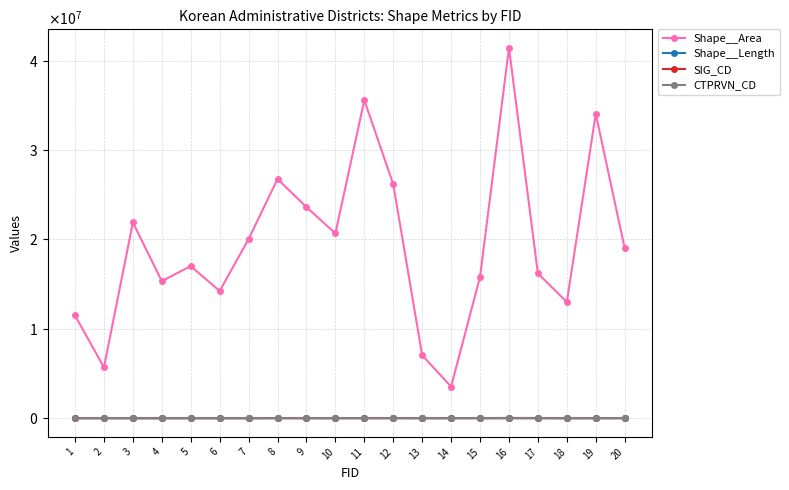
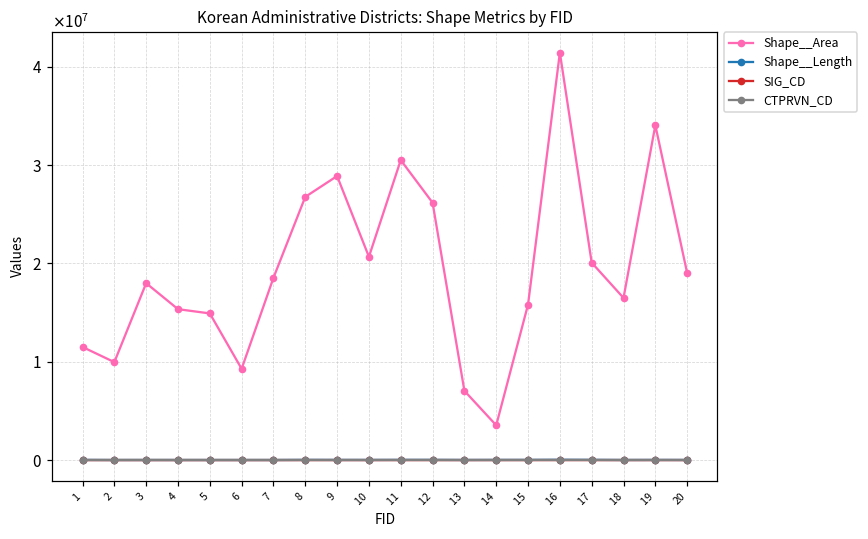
  {
    "Shape__Area": {
      "1": 12000000,
-     "2": 6000000,
-     "3": 22000000,
+     "2": 10000000,
+     "3": 18000000,
      "4": 15000000,
-     "5": 17000000,
-     "6": 14000000,
-     "7": 20000000,
+     "5": 15000000,
+     "6": 9000000,
+     "7": 19000000,
      "8": 27000000,
-     "9": 24000000,
+     "9": 29000000,
      "10": 21000000,
-     "11": 36000000,
+     "11": 31000000,
      "12": 26000000,
      "13": 7000000,
      "14": 4000000,
      "15": 16000000,
      "16": 41000000,
-     "17": 16000000,
-     "18": 13000000,
+     "17": 20000000,
+     "18": 16000000,
      "19": 34000000,
      "20": 19000000
    },
    "CTPRVN_CD": {
      "1": 0,
      "2": 0,
      "3": 0,
      "4": 0,
      "5": 0,
      "6": 0,
      "7": 0,
      "8": 0,
      "9": 0,
      "10": 0,
      "11": 0,
      "12": 0,
      "13": 0,
      "14": 0,
      "15": 0,
      "16": 0,
      "17": 0,
      "18": 0,
      "19": 0,
      "20": 0
    }
  }
